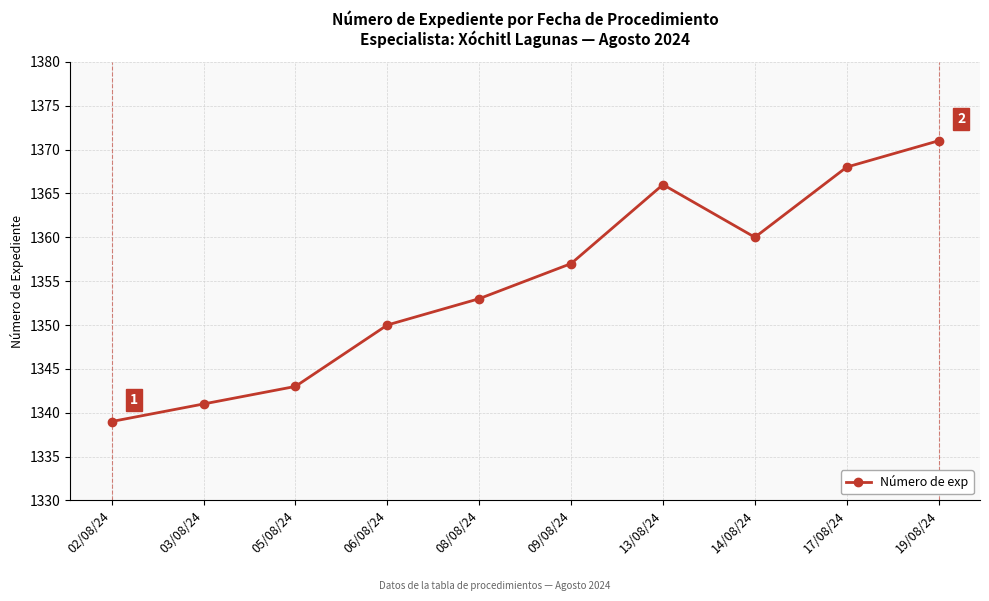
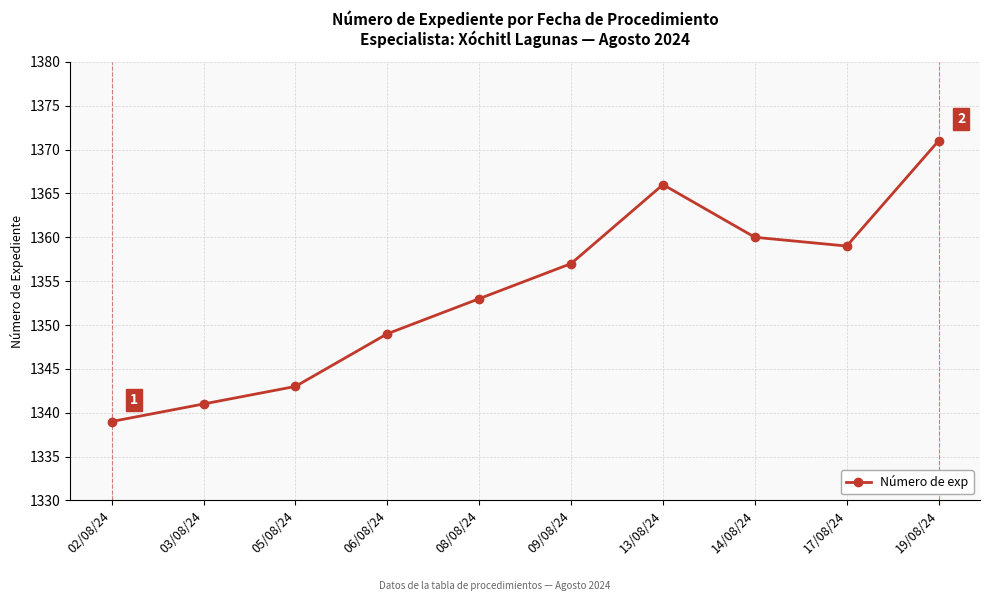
  {
    "03/08/24": 1341,
    "05/08/24": 1343,
-   "06/08/24": 1350,
+   "06/08/24": 1349,
    "08/08/24": 1353,
    "09/08/24": 1357,
    "13/08/24": 1366,
    "14/08/24": 1360,
-   "17/08/24": 1368
+   "17/08/24": 1359
  }
